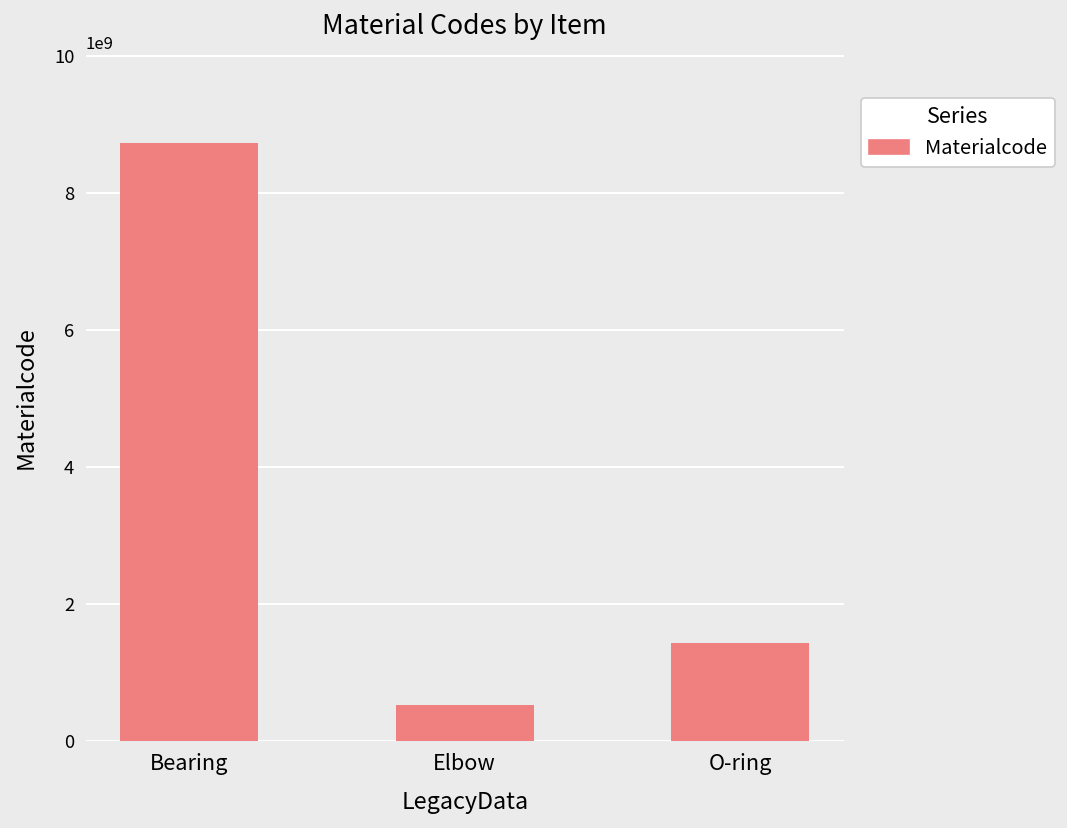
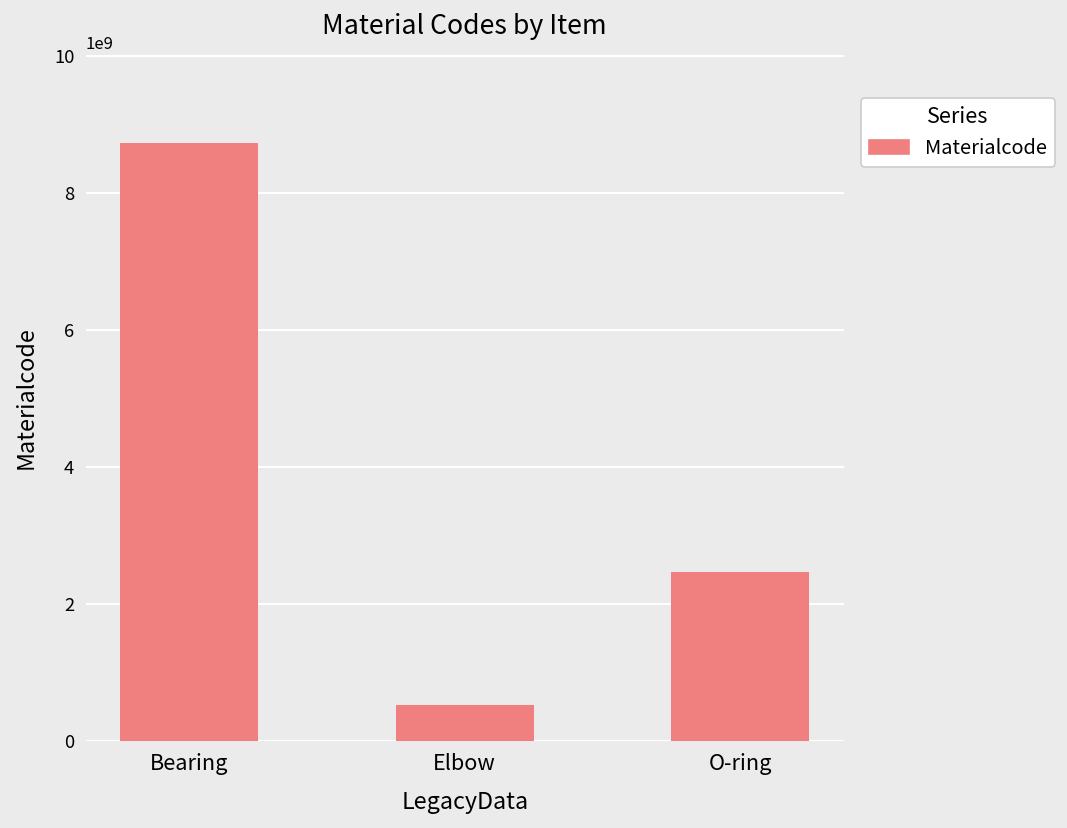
  {
    "Bearing": 8700000000,
    "Elbow": 500000000,
-   "O-ring": 1400000000
+   "O-ring": 2500000000
  }
